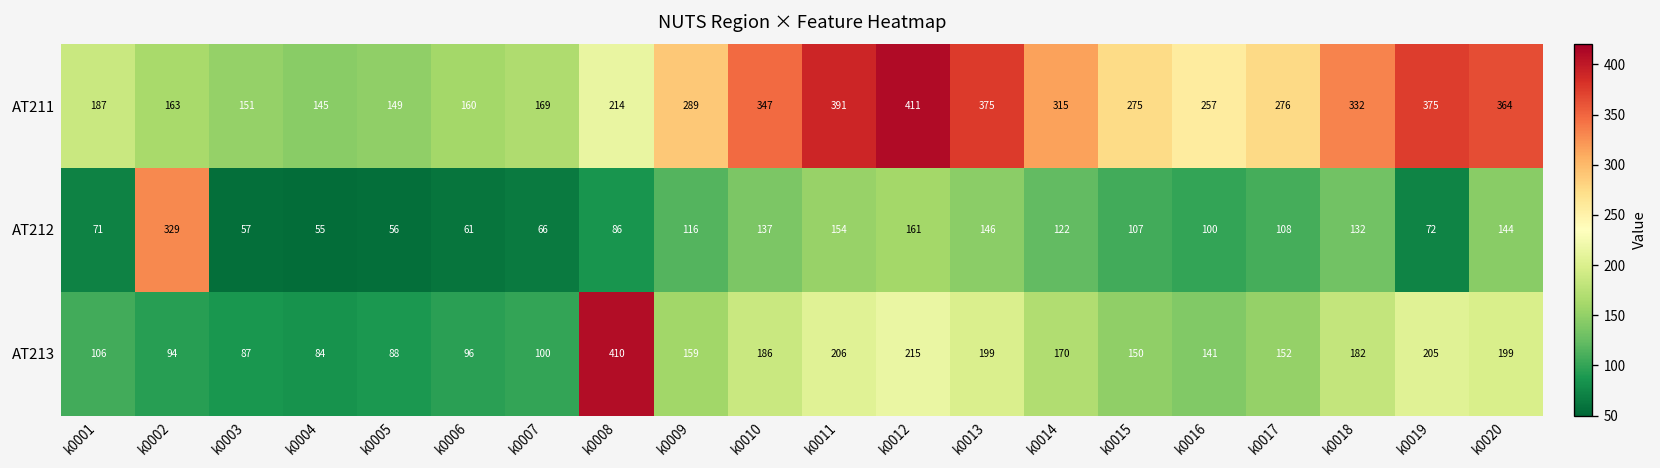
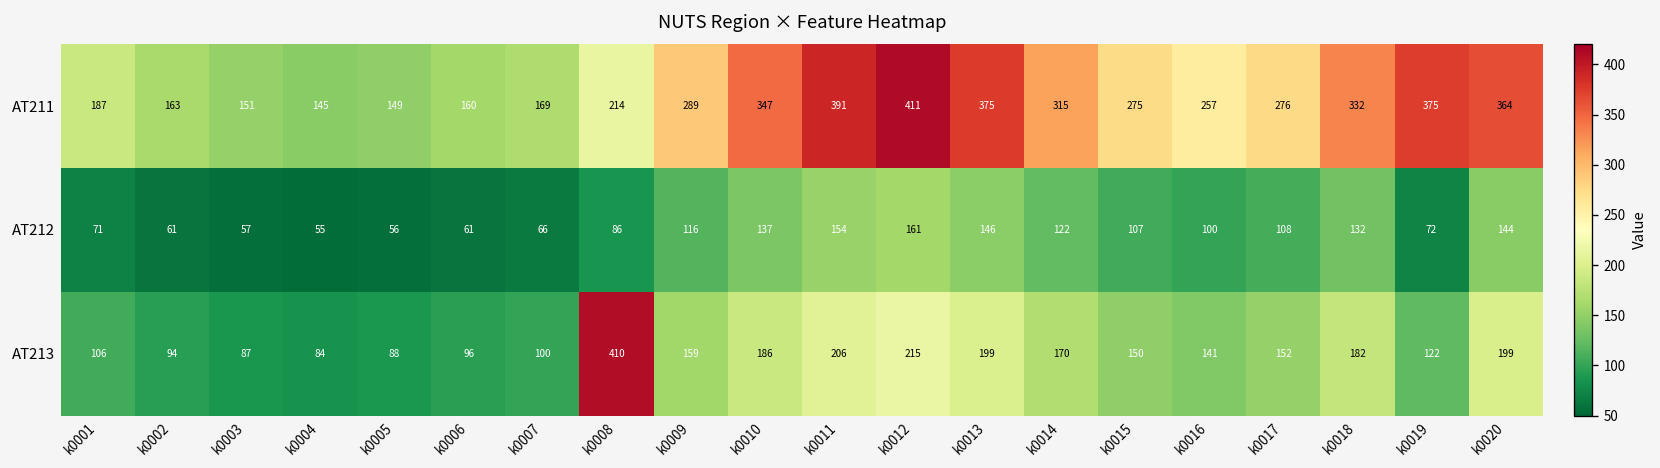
  {
    "AT211": {
      "k0001": 187,
      "k0002": 163,
      "k0003": 151,
      "k0004": 145,
      "k0005": 149,
      "k0006": 160,
      "k0007": 169,
      "k0008": 214,
      "k0009": 289,
      "k0010": 347,
      "k0011": 391,
      "k0012": 411,
      "k0013": 375,
      "k0014": 315,
      "k0015": 275,
      "k0016": 257,
      "k0017": 276,
      "k0018": 332,
      "k0019": 375,
      "k0020": 364
    },
    "AT212": {
      "k0001": 71,
-     "k0002": 329,
+     "k0002": 61,
      "k0003": 57,
      "k0004": 55,
      "k0005": 56,
      "k0006": 61,
      "k0007": 66,
      "k0008": 86,
      "k0009": 116,
      "k0010": 137,
      "k0011": 154,
      "k0012": 161,
      "k0013": 146,
      "k0014": 122,
      "k0015": 107,
      "k0016": 100,
      "k0017": 108,
      "k0018": 132,
      "k0019": 72,
      "k0020": 144
    },
    "AT213": {
      "k0001": 106,
      "k0002": 94,
      "k0003": 87,
      "k0004": 84,
      "k0005": 88,
      "k0006": 96,
      "k0007": 100,
      "k0008": 410,
      "k0009": 159,
      "k0010": 186,
      "k0011": 206,
      "k0012": 215,
      "k0013": 199,
      "k0014": 170,
      "k0015": 150,
      "k0016": 141,
      "k0017": 152,
      "k0018": 182,
-     "k0019": 205,
+     "k0019": 122,
      "k0020": 199
    }
  }
